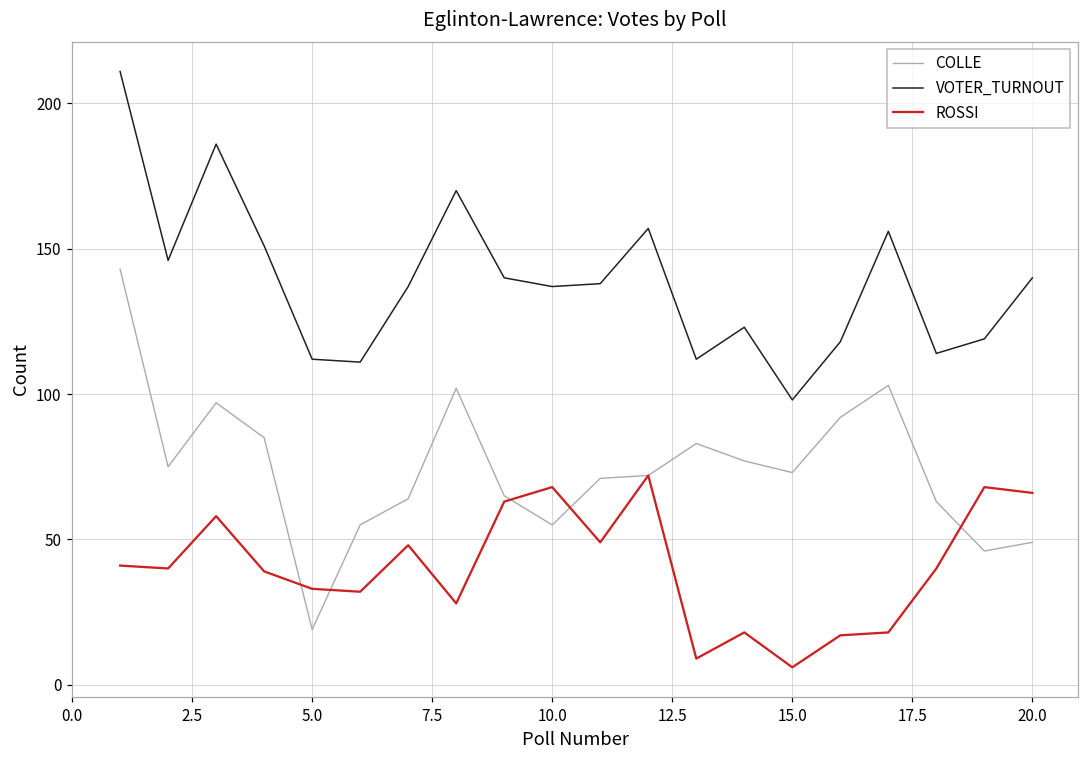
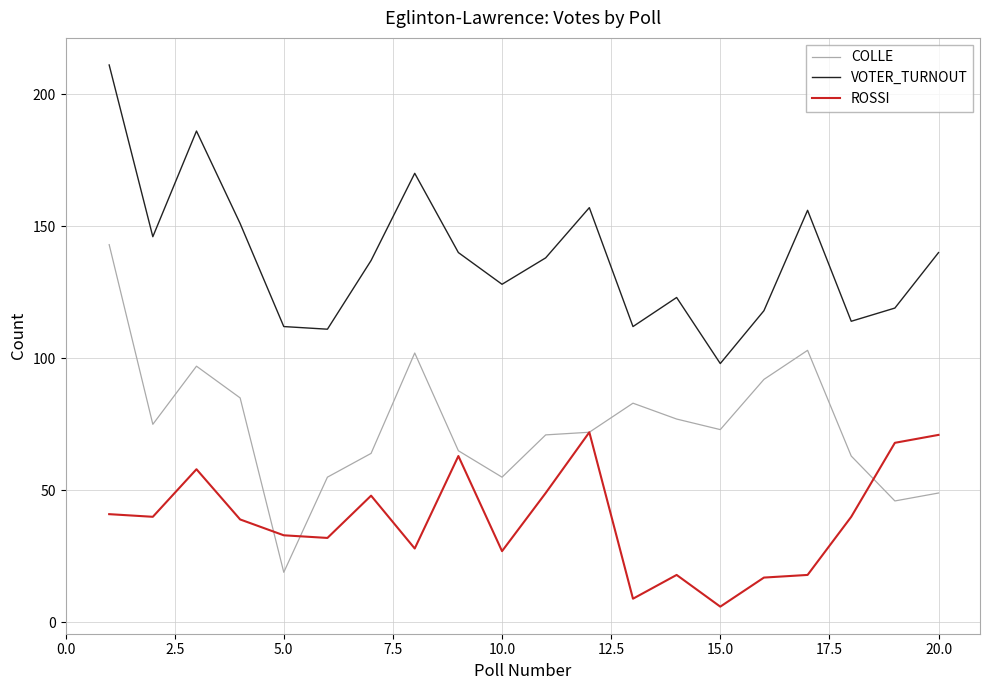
  {
    "COLLE": {
      "5.0": 19,
      "10.0": 55,
      "15.0": 73,
      "20.0": 49
    },
    "VOTER_TURNOUT": {
      "5.0": 112,
-     "10.0": 137,
+     "10.0": 128,
      "15.0": 98,
      "20.0": 140
    },
    "ROSSI": {
      "5.0": 33,
-     "10.0": 68,
+     "10.0": 27,
      "15.0": 6,
-     "20.0": 66
+     "20.0": 71
    }
  }
